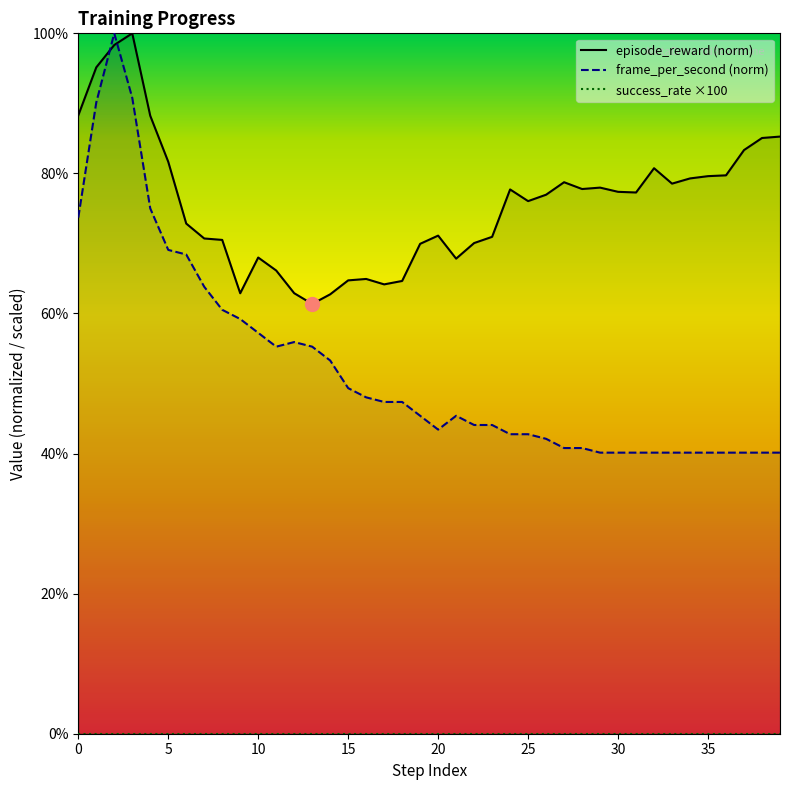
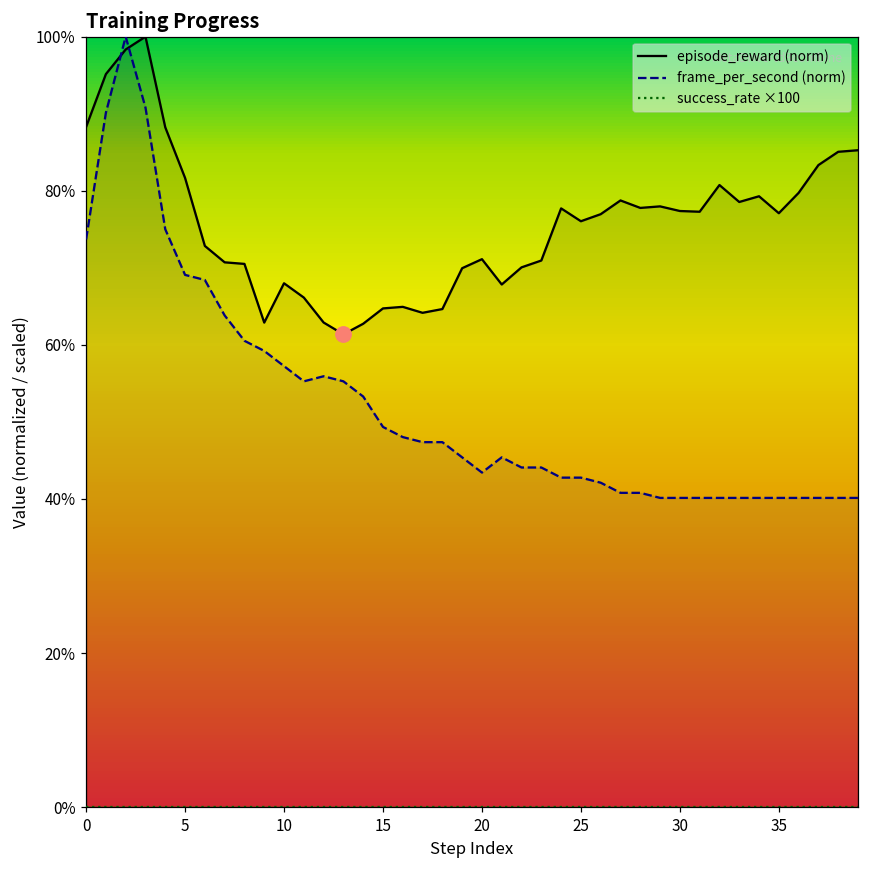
  {
    "episode_reward (norm)": {
      "0": "88%",
      "5": "82%",
      "10": "68%",
      "15": "65%",
      "20": "71%",
      "25": "76%",
      "30": "77%",
-     "35": "80%"
+     "35": "77%"
    },
    "frame_per_second (norm)": {
      "0": "74%",
      "5": "69%",
      "10": "57%",
      "15": "49%",
      "20": "43%",
      "25": "43%",
      "30": "40%",
      "35": "40%"
    },
    "success_rate ×100": {
      "0": "0%",
      "5": "0%",
      "10": "0%",
      "15": "0%",
      "20": "0%",
      "25": "0%",
      "30": "0%",
      "35": "0%"
    }
  }
